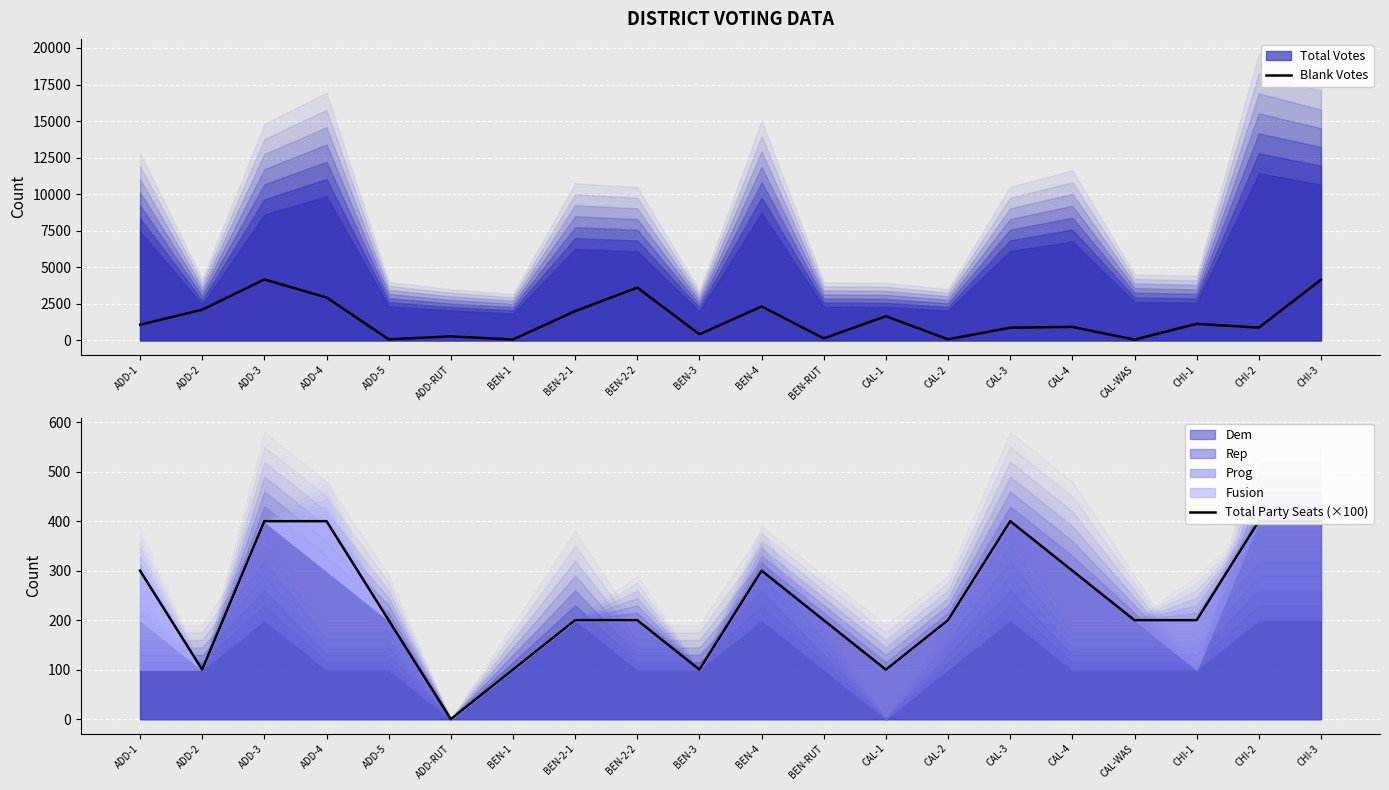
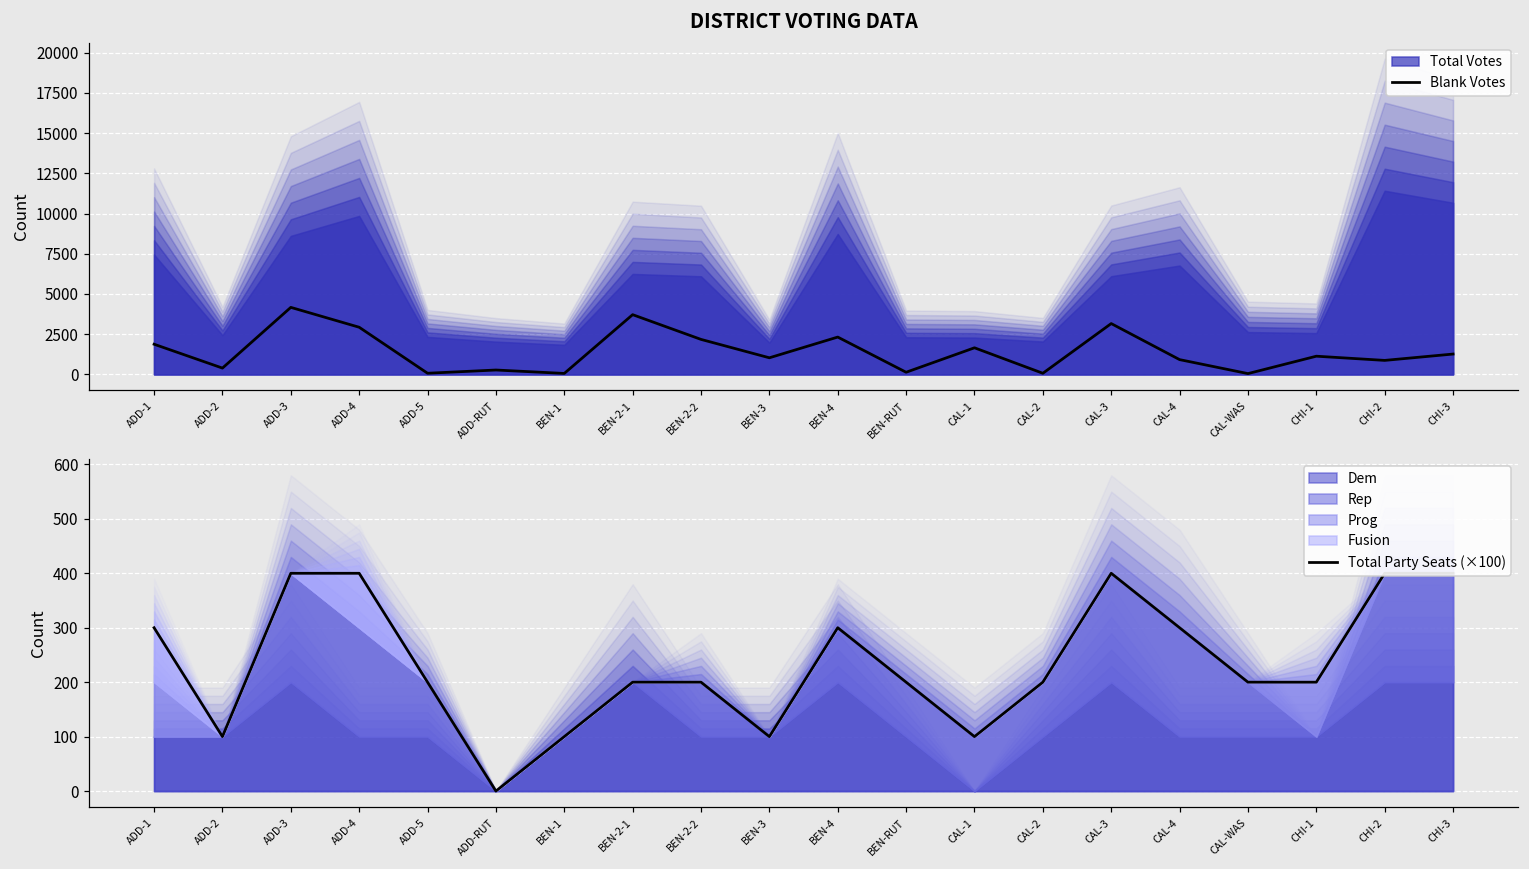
  {
    "DISTRICT VOTING DATA": {
      "Blank Votes": {
-       "ADD-1": 1100,
-       "ADD-2": 2100,
+       "ADD-1": 1900,
+       "ADD-2": 400,
        "ADD-3": 4200,
        "ADD-4": 2900,
        "ADD-5": 100,
        "ADD-RUT": 300,
        "BEN-1": 100,
-       "BEN-2-1": 2000,
-       "BEN-2-2": 3600,
-       "BEN-3": 400,
+       "BEN-2-1": 3700,
+       "BEN-2-2": 2200,
+       "BEN-3": 1000,
        "BEN-4": 2300,
        "BEN-RUT": 100,
        "CAL-1": 1700,
        "CAL-2": 100,
-       "CAL-3": 900,
+       "CAL-3": 3200,
        "CAL-4": 900,
        "CAL-WAS": 0,
        "CHI-1": 1100,
        "CHI-2": 900,
-       "CHI-3": 4100
+       "CHI-3": 1300
      }
    }
  }
